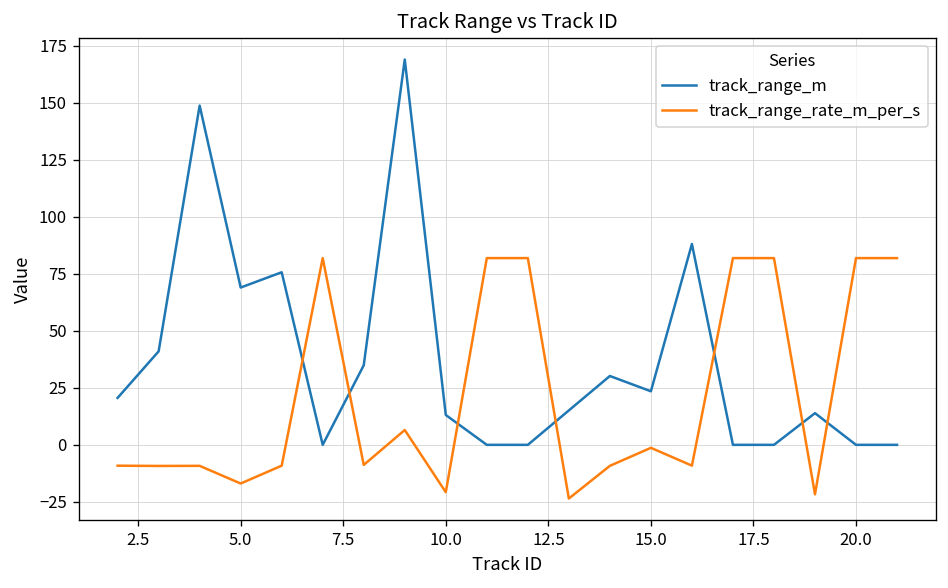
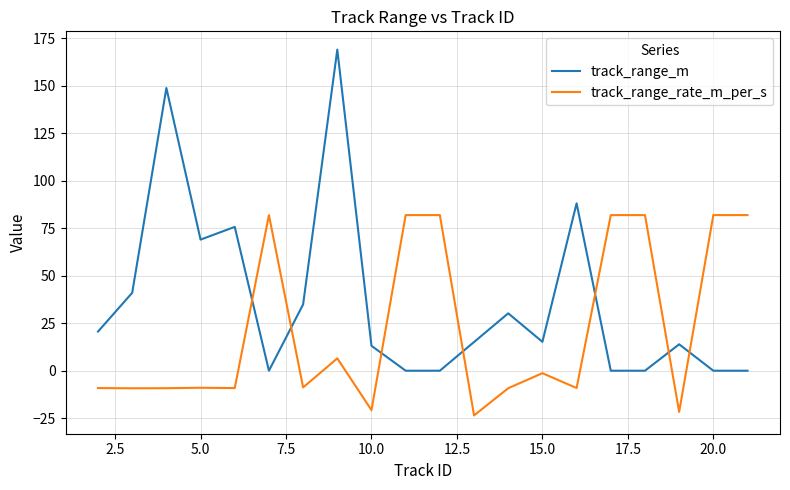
  {
    "track_range_m": {
      "5.0": 69,
      "10.0": 13,
-     "15.0": 24,
+     "15.0": 15,
      "20.0": 0
    },
    "track_range_rate_m_per_s": {
-     "5.0": -17,
+     "5.0": -9,
      "10.0": -21,
      "15.0": -1,
      "20.0": 82
    }
  }
